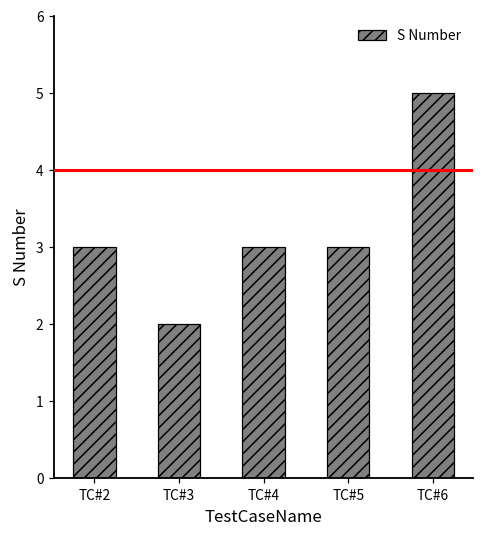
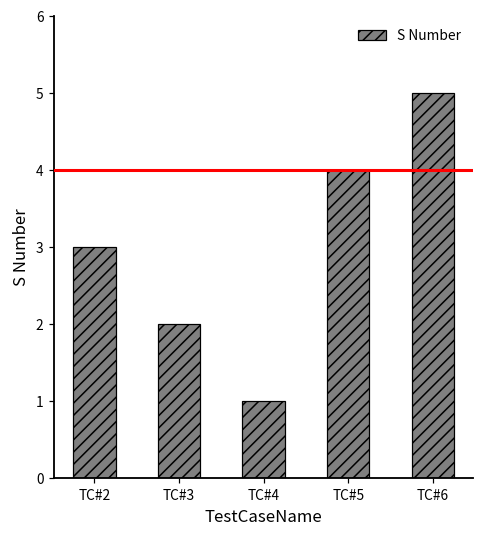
  {
    "TC#2": 3,
    "TC#3": 2,
-   "TC#4": 3,
-   "TC#5": 3,
+   "TC#4": 1,
+   "TC#5": 4,
    "TC#6": 5
  }
